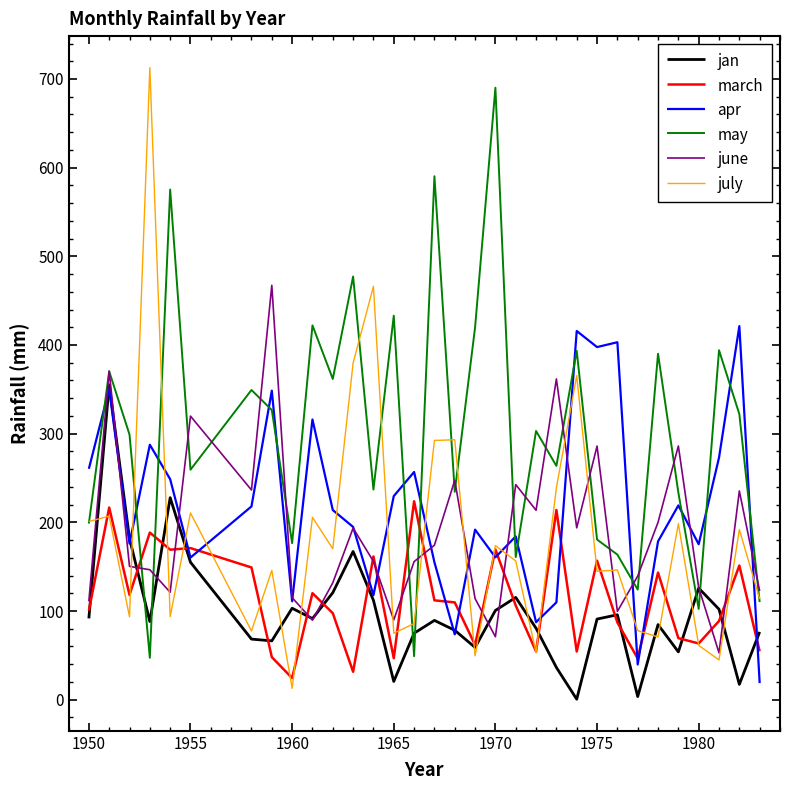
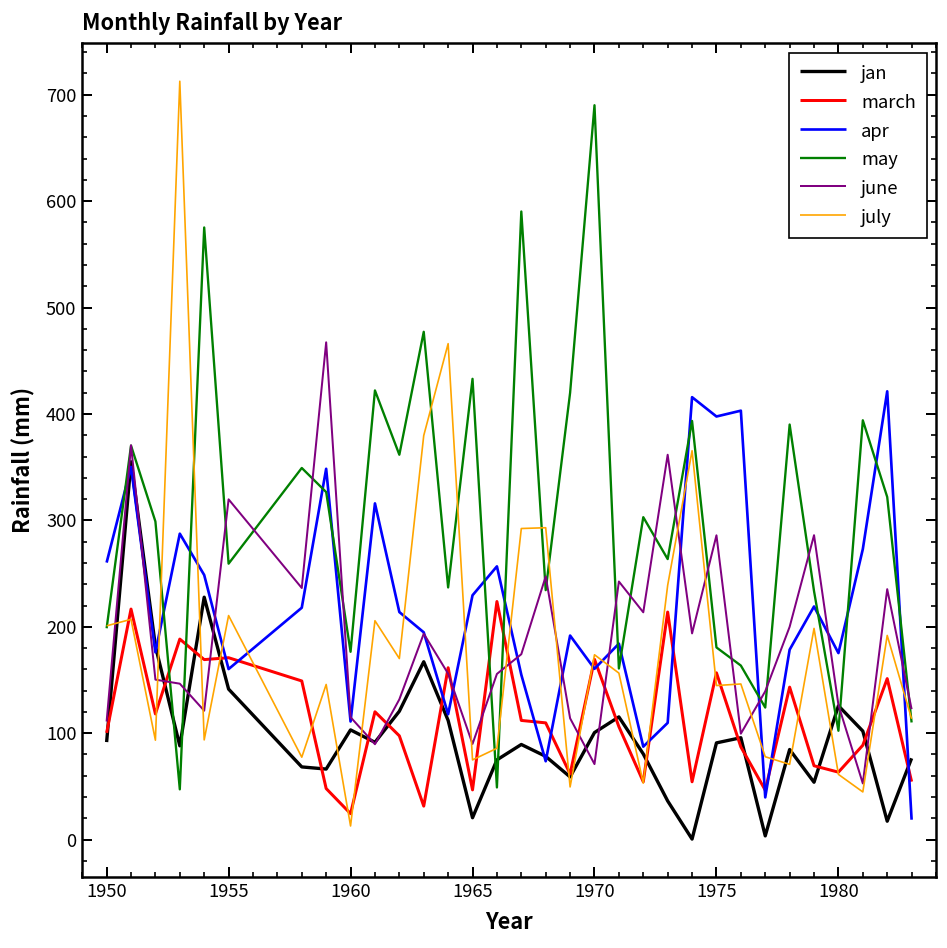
  {
    "jan": {
      "1950": 90,
-     "1955": 150,
+     "1955": 140,
      "1960": 100,
      "1965": 20,
      "1970": 100,
      "1975": 90
    },
    "march": {
      "1950": 100,
      "1955": 170,
      "1960": 20,
      "1965": 50,
      "1970": 170,
      "1975": 160
    },
    "apr": {
      "1950": 260,
      "1955": 160,
      "1960": 110,
      "1965": 230,
      "1970": 160,
      "1975": 400,
      "1980": 180
    },
    "may": {
      "1955": 260,
      "1960": 180,
      "1965": 430,
      "1970": 690,
      "1975": 180,
      "1980": 100
    },
    "june": {
      "1950": 110,
      "1955": 320,
      "1960": 120,
      "1965": 90,
      "1970": 70,
      "1975": 290
    },
    "july": {
      "1955": 210,
      "1960": 10,
      "1965": 70,
      "1970": 170,
      "1975": 140
    }
  }
